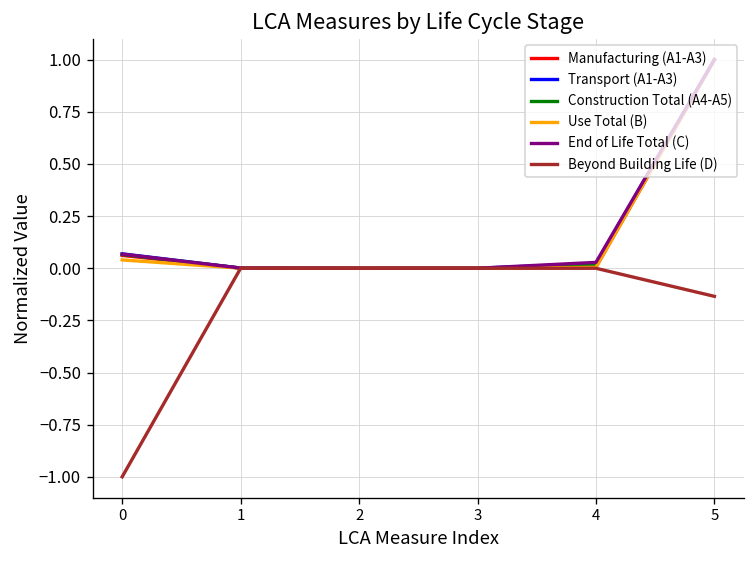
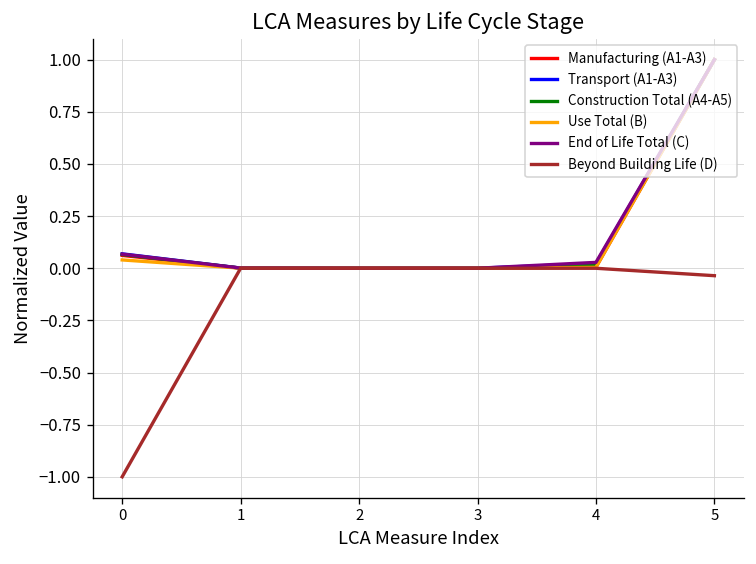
  {
    "Use Total (B)": {
      "0": 0.04
    },
    "Beyond Building Life (D)": {
      "0": -1.00,
-     "5": -0.13
+     "5": -0.04
    }
  }
